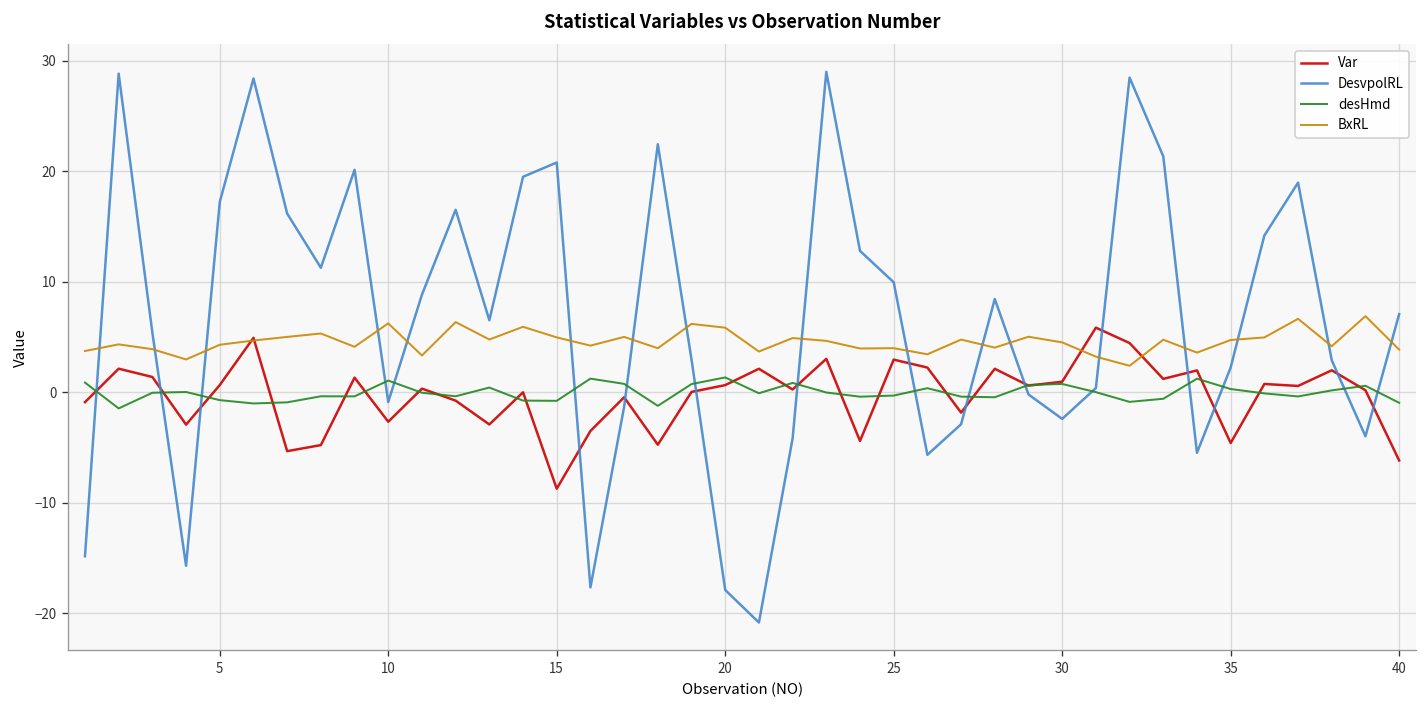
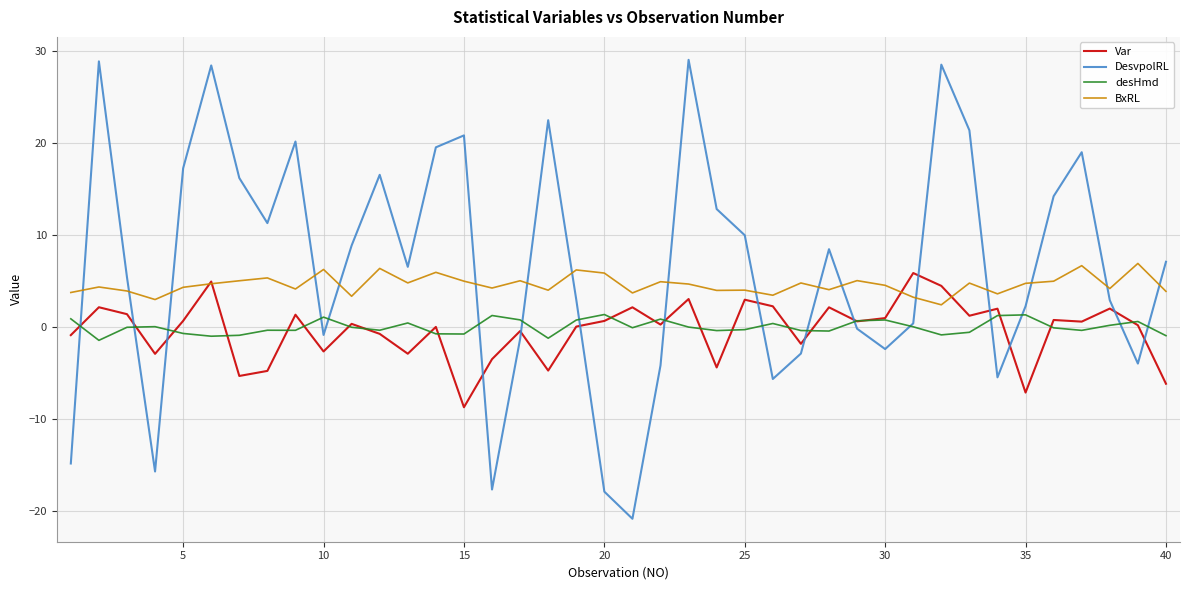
  {
    "Var": {
      "5": 1,
      "10": -3,
      "15": -9,
      "20": 1,
      "25": 3,
-     "35": -5,
+     "35": -7,
      "40": -6
    },
    "DesvpolRL": {
      "5": 17,
      "10": -1,
      "15": 21,
      "20": -18,
      "25": 10,
      "30": -2,
      "35": 2,
      "40": 7
    },
    "desHmd": {
      "5": -1,
      "10": 1,
      "15": -1,
      "20": 1,
      "25": 0,
-     "35": 0,
+     "35": 1,
      "40": -1
    },
    "BxRL": {
      "5": 4,
      "10": 6,
      "15": 5,
      "20": 6,
      "25": 4,
      "30": 5,
      "35": 5,
      "40": 4
    }
  }
